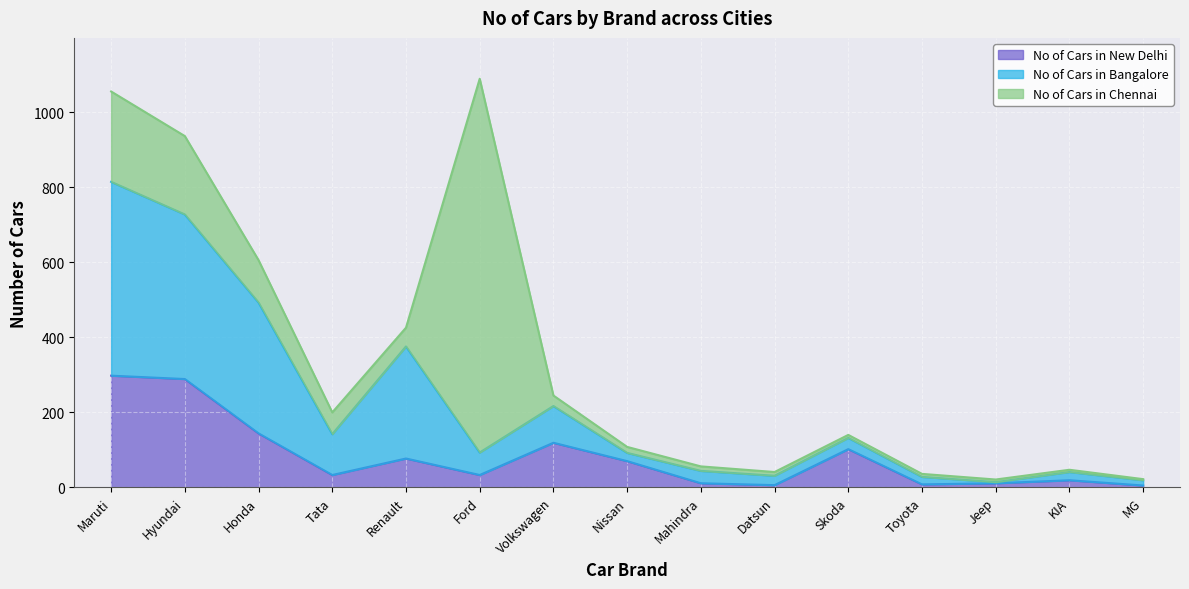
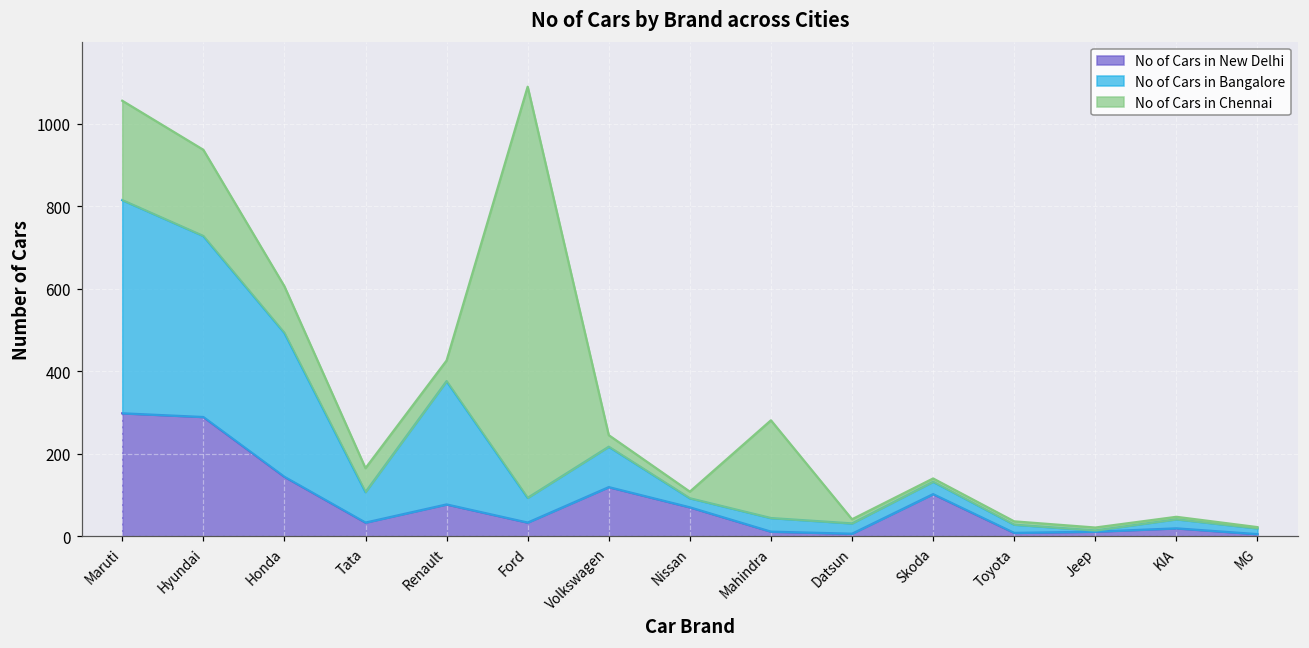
  {
    "No of Cars in New Delhi": {
      "Maruti": 300,
      "Hyundai": 290,
      "Honda": 140,
      "Tata": 30,
      "Renault": 80,
      "Ford": 30,
      "Volkswagen": 120,
      "Nissan": 70,
      "Mahindra": 10,
      "Datsun": 10,
      "Skoda": 100,
      "Toyota": 10,
      "KIA": 20,
      "MG": 10
    },
    "No of Cars in Bangalore": {
      "Maruti": 520,
      "Hyundai": 440,
      "Honda": 350,
-     "Tata": 110,
+     "Tata": 70,
      "Renault": 300,
      "Ford": 60,
      "Volkswagen": 100,
      "Nissan": 20,
      "Mahindra": 30,
      "Datsun": 30,
      "Skoda": 30,
      "Toyota": 20
    },
    "No of Cars in Chennai": {
      "Maruti": 240,
      "Hyundai": 210,
      "Honda": 110,
      "Tata": 60,
      "Renault": 50,
      "Ford": 1000,
      "Volkswagen": 30,
      "Nissan": 20,
-     "Mahindra": 10,
+     "Mahindra": 240,
      "Datsun": 10,
      "Skoda": 10,
      "Toyota": 10,
      "Jeep": 10
    }
  }
